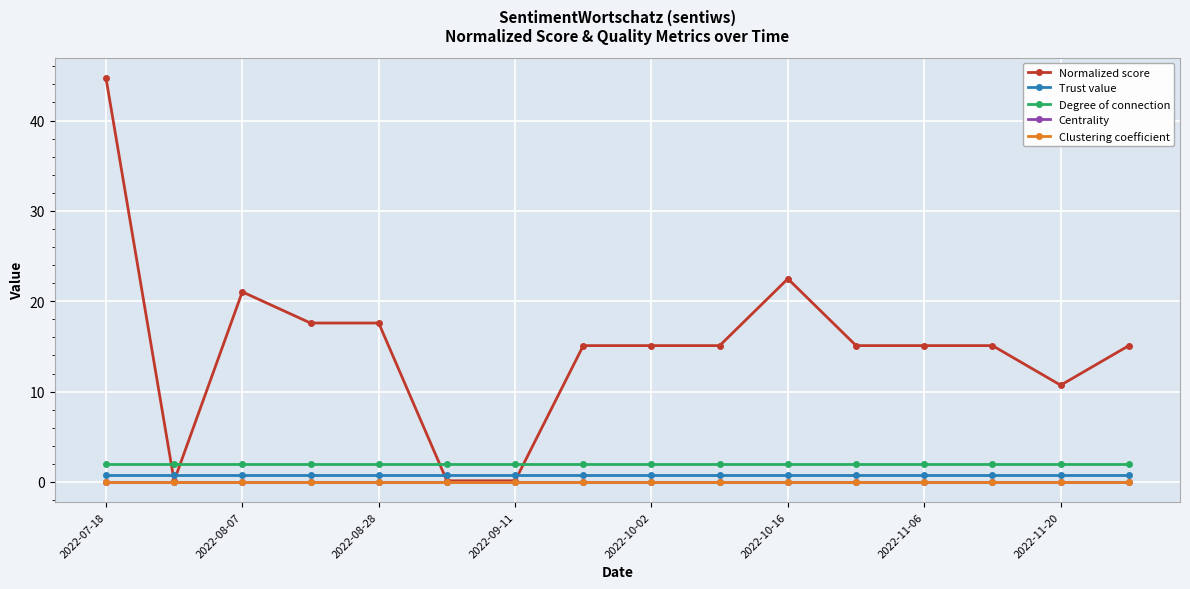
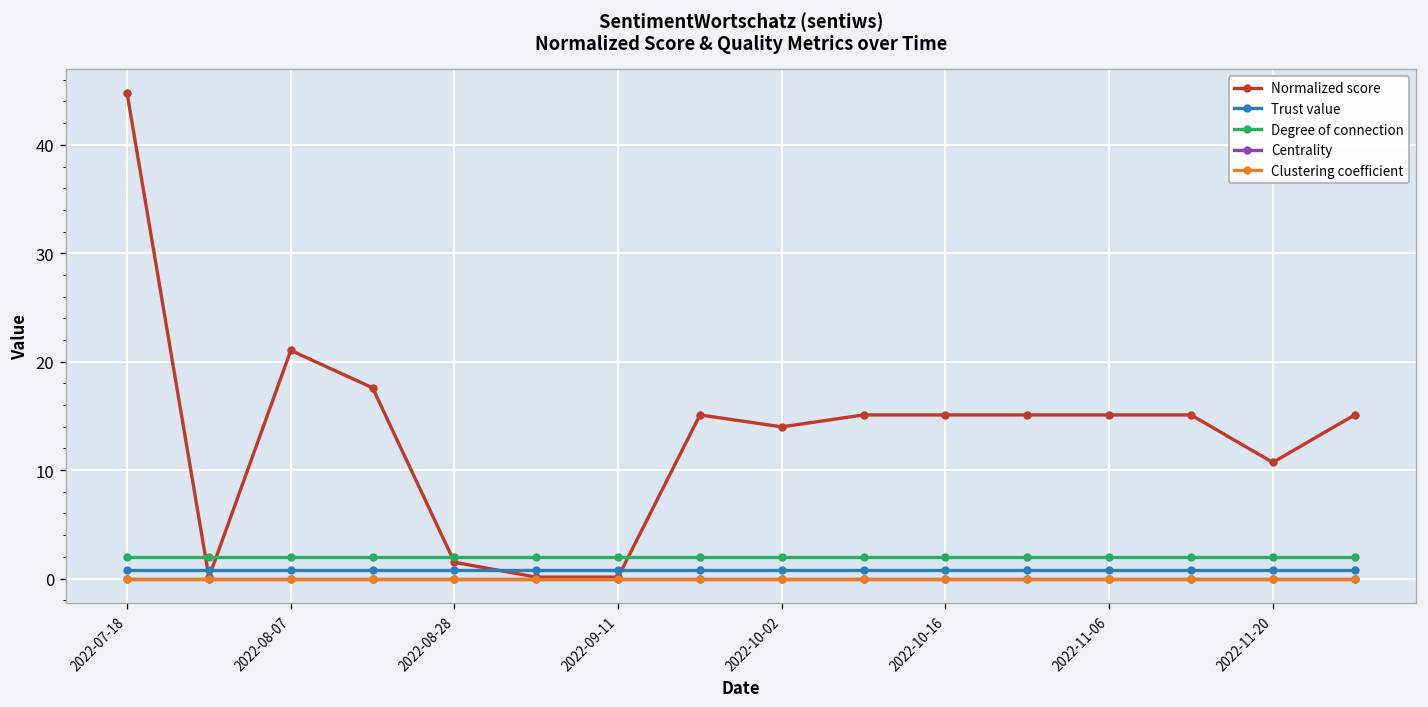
  {
    "Normalized score": {
      "2022-07-18": 45,
      "2022-08-07": 21,
-     "2022-08-28": 18,
-     "2022-10-02": 15,
-     "2022-10-16": 22,
+     "2022-08-28": 2,
+     "2022-10-02": 14,
+     "2022-10-16": 15,
      "2022-11-06": 15,
      "2022-11-20": 11
    },
    "Trust value": {
      "2022-07-18": 1,
      "2022-08-07": 1,
      "2022-08-28": 1,
      "2022-09-11": 1,
      "2022-10-02": 1,
      "2022-10-16": 1,
      "2022-11-06": 1,
      "2022-11-20": 1
    },
    "Degree of connection": {
      "2022-07-18": 2,
      "2022-08-07": 2,
      "2022-08-28": 2,
      "2022-09-11": 2,
      "2022-10-02": 2,
      "2022-10-16": 2,
      "2022-11-06": 2,
      "2022-11-20": 2
    },
    "Clustering coefficient": {
      "2022-07-18": 0,
      "2022-08-07": 0,
      "2022-08-28": 0,
      "2022-10-02": 0,
      "2022-10-16": 0,
      "2022-11-06": 0,
      "2022-11-20": 0
    }
  }
